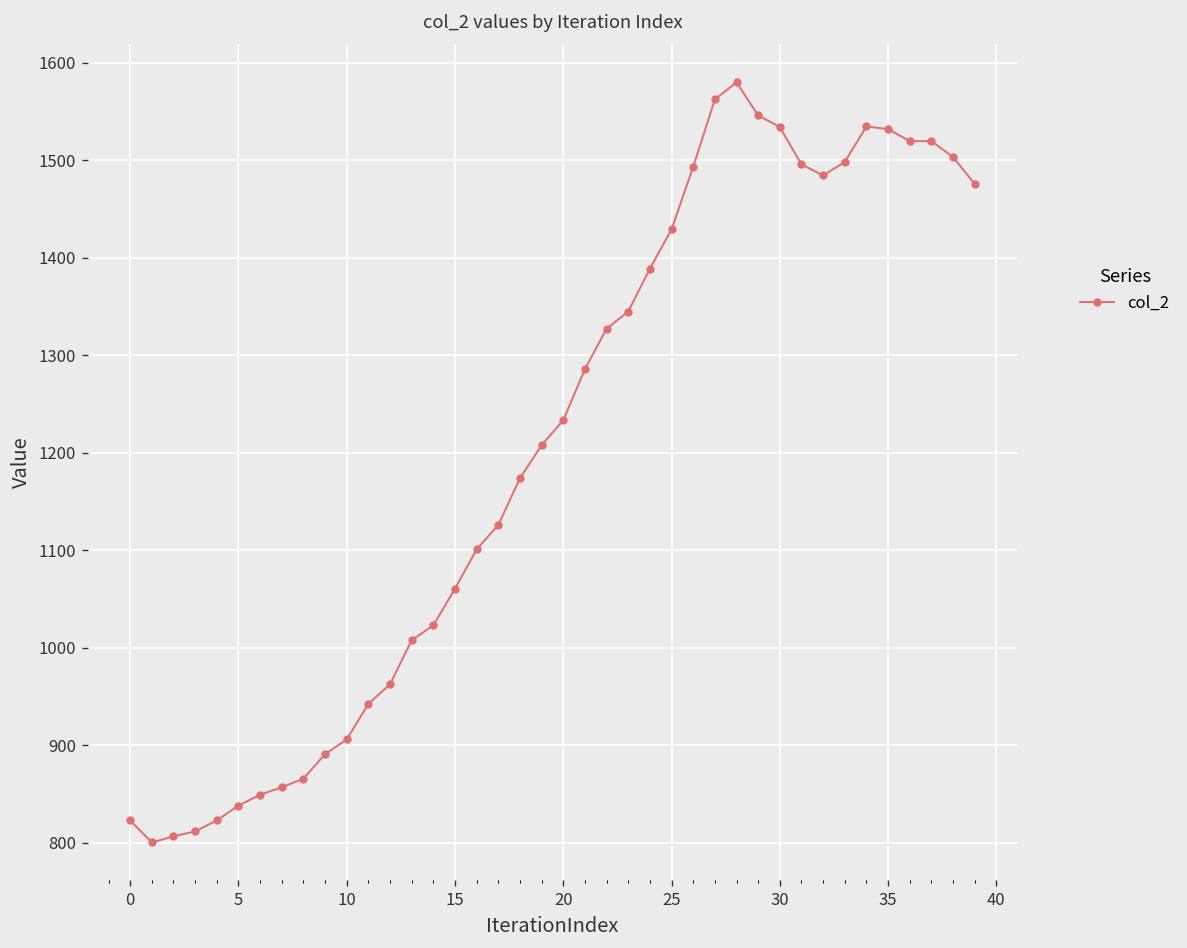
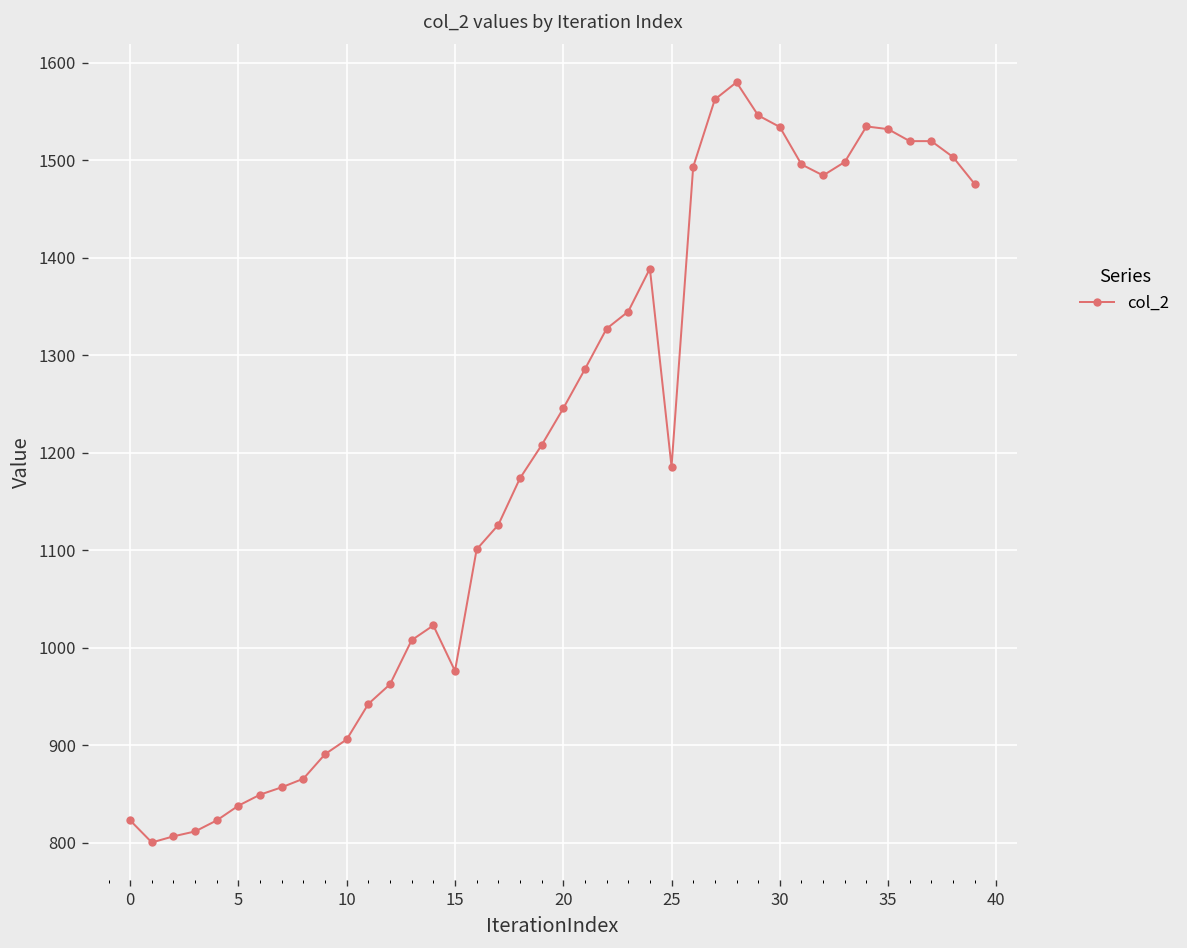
  {
    "0": 820,
    "5": 840,
    "10": 910,
-   "15": 1060,
-   "20": 1230,
-   "25": 1430,
+   "15": 980,
+   "20": 1250,
+   "25": 1190,
    "30": 1530,
    "35": 1530
  }
